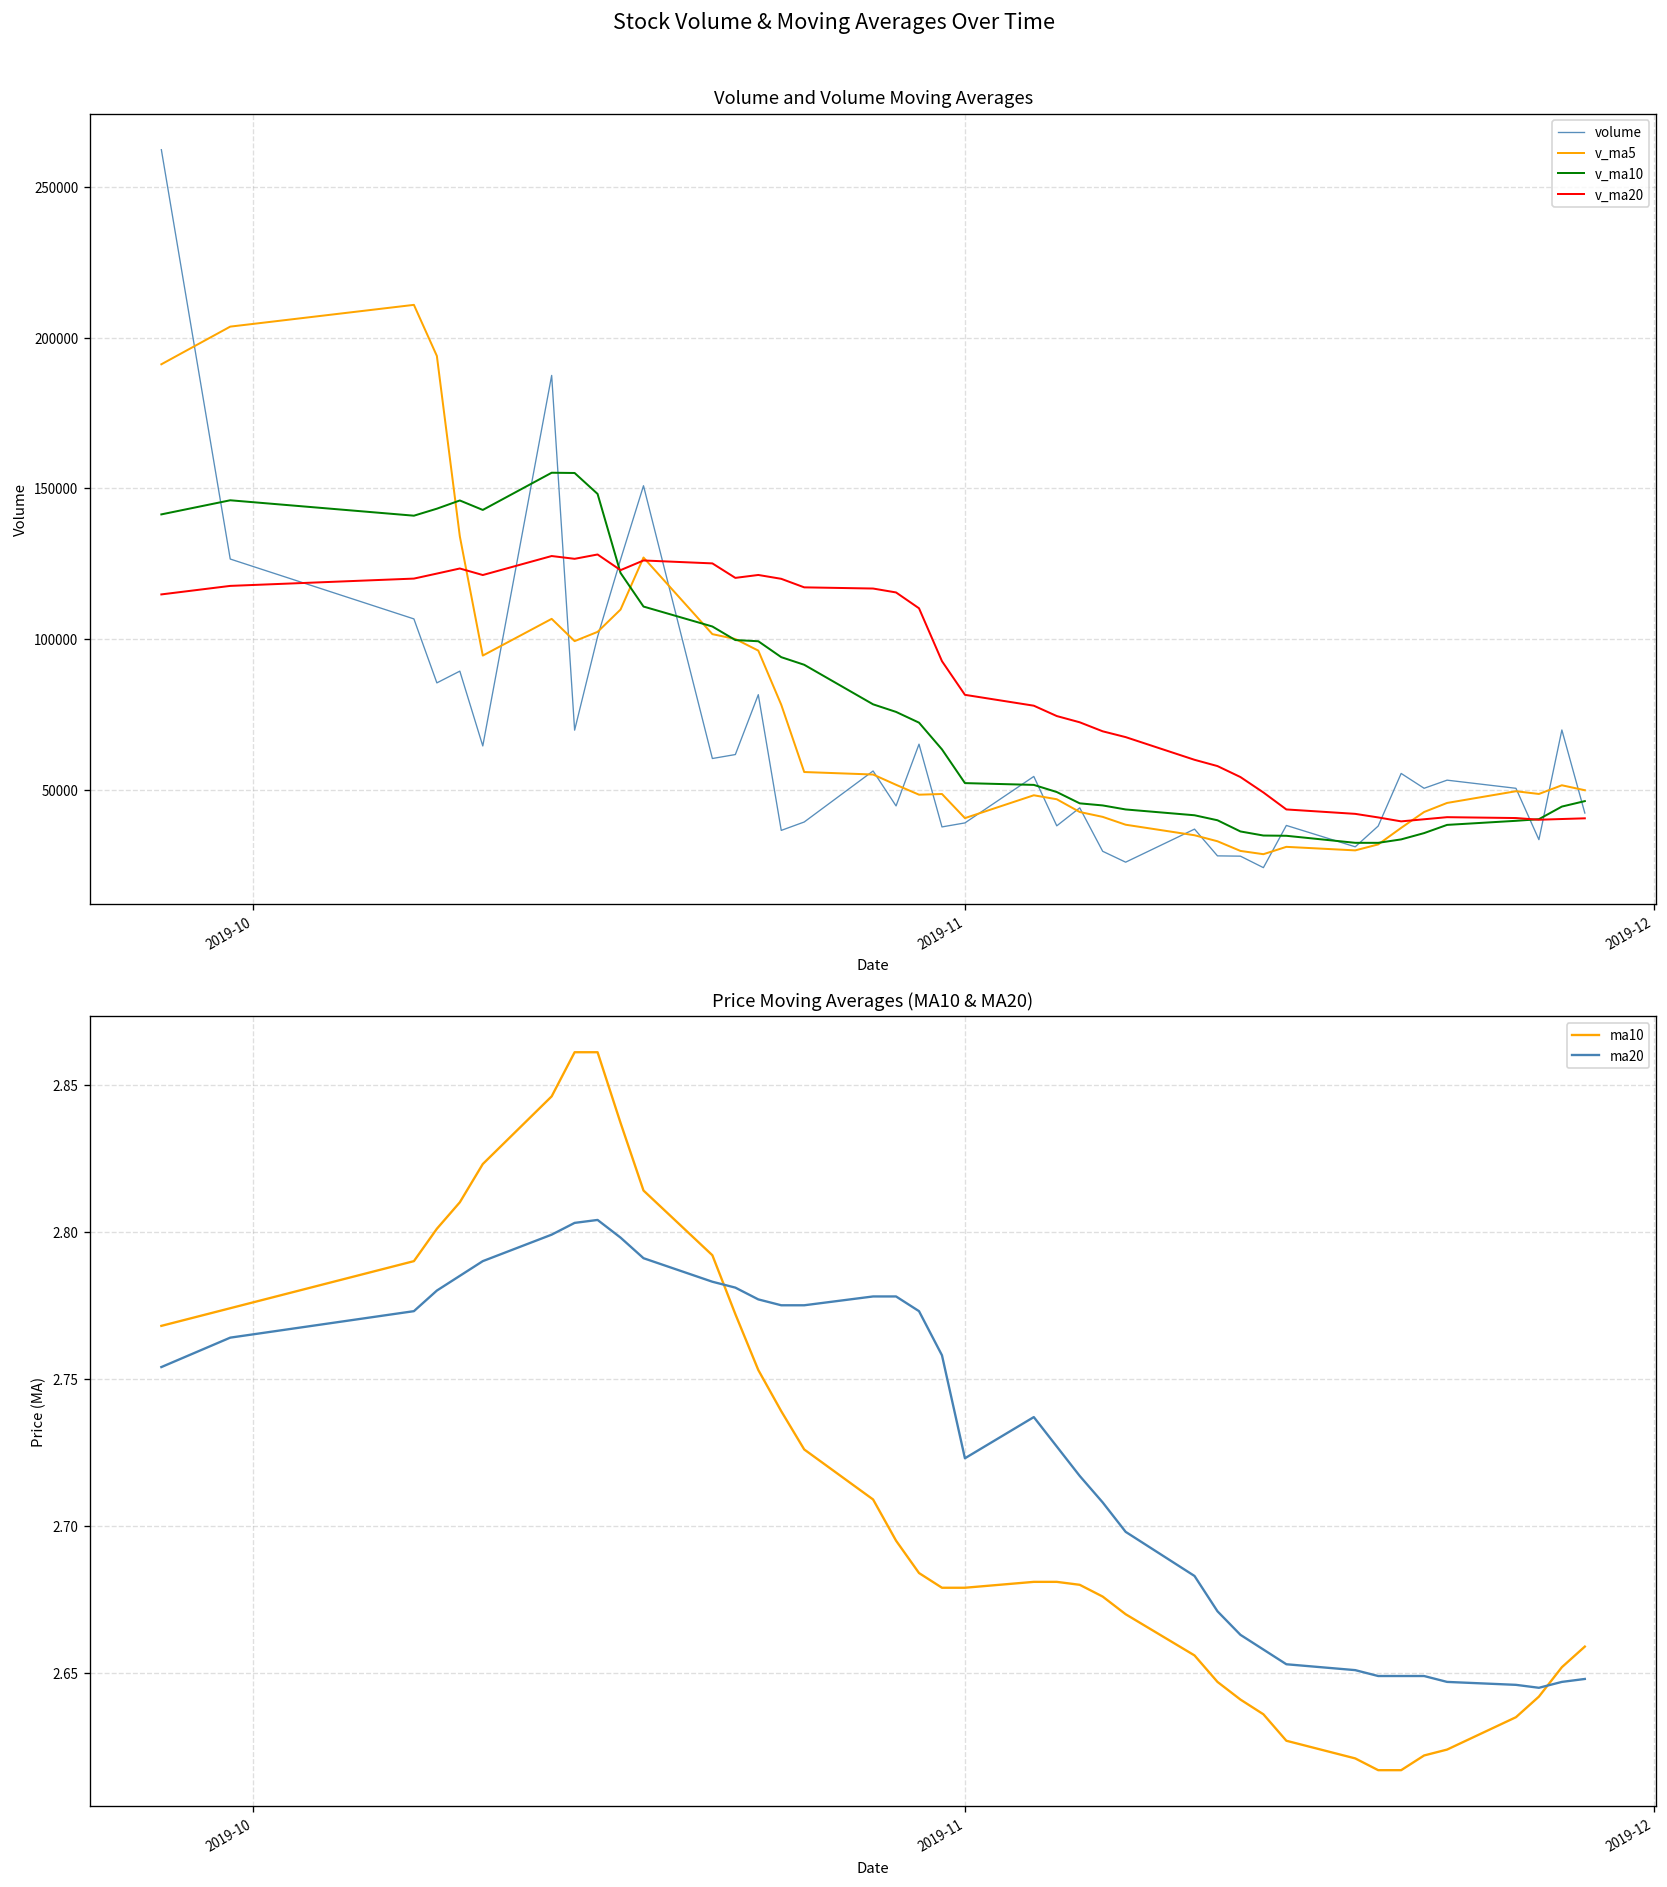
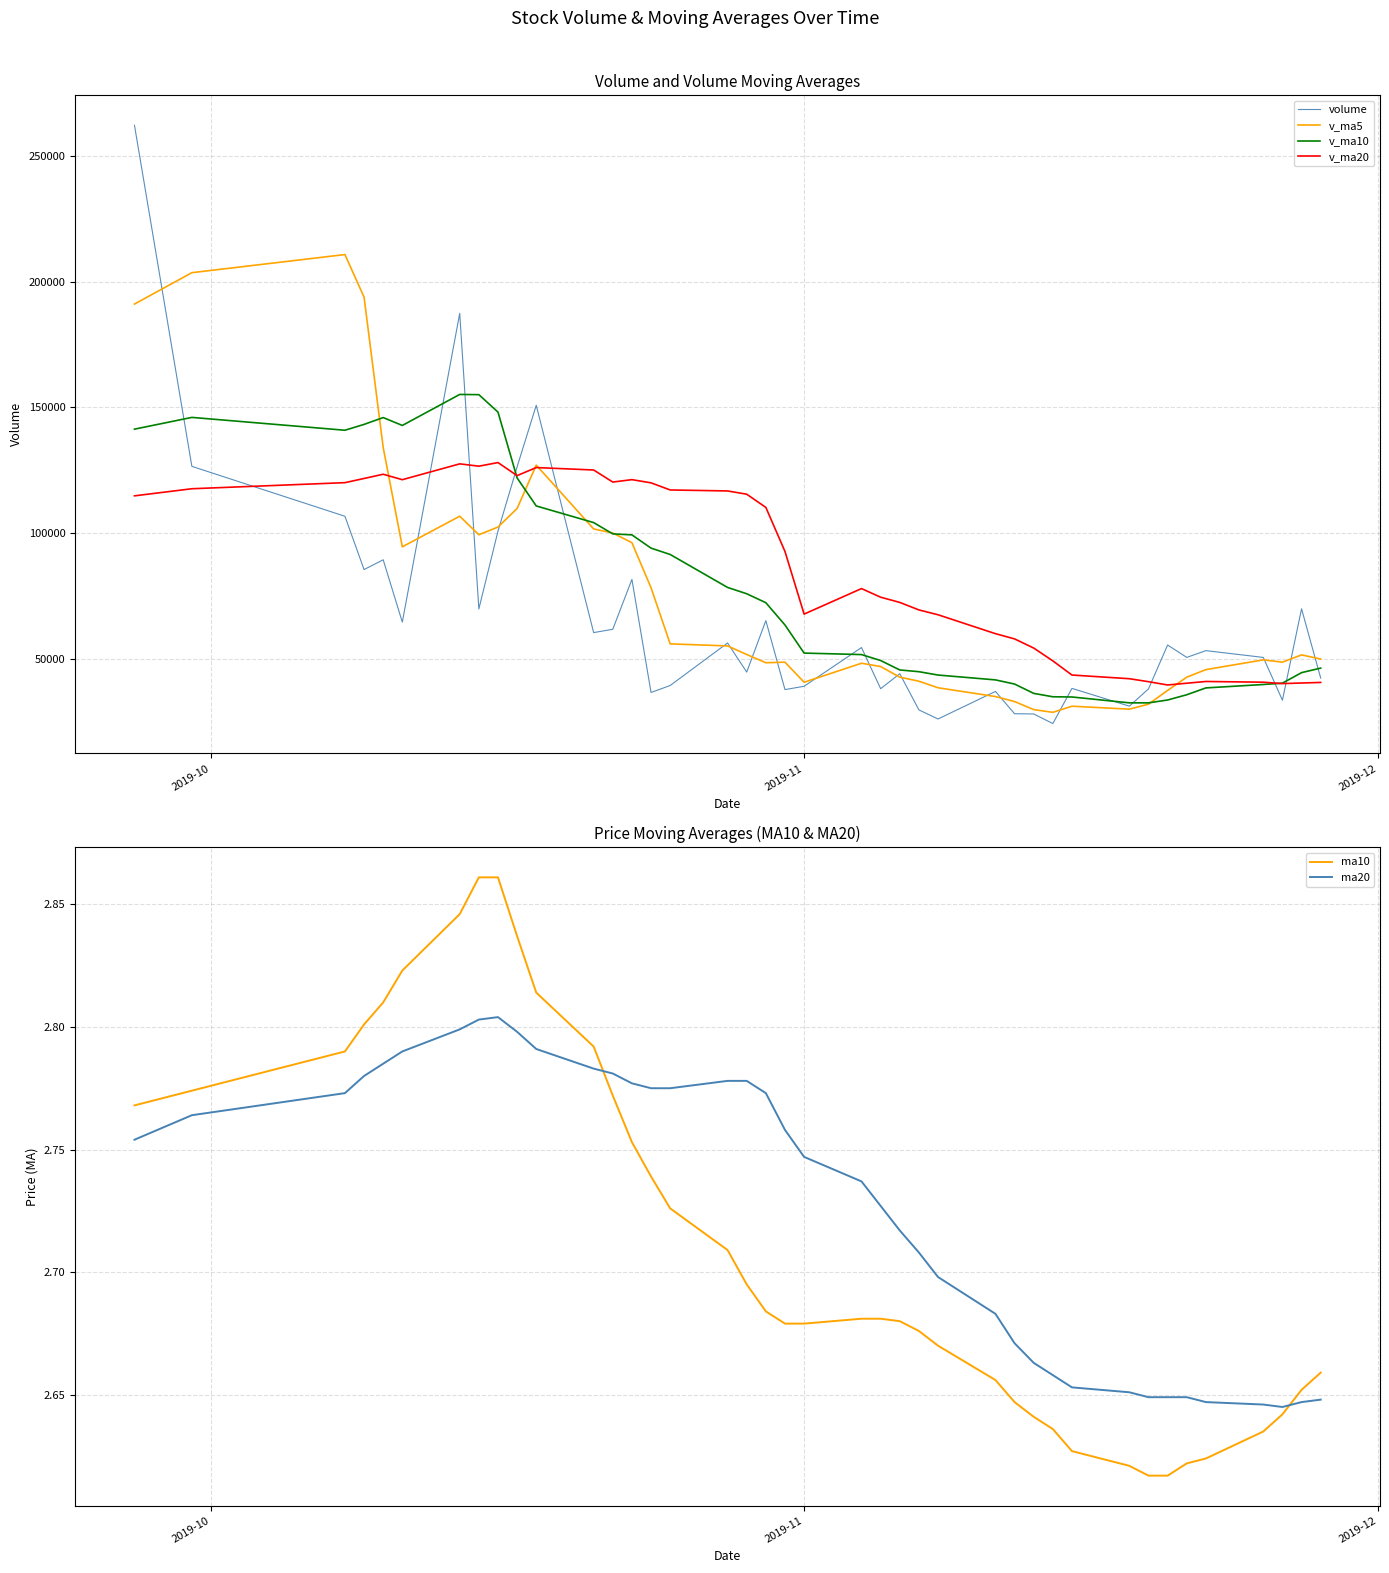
  {
    "Volume and Volume Moving Averages": {
      "volume": {
        "2019-11": 39000
      },
      "v_ma5": {
        "2019-11": 41000
      },
      "v_ma10": {
        "2019-11": 52000
      },
      "v_ma20": {
-       "2019-11": 82000
+       "2019-11": 68000
      }
    },
    "Price Moving Averages (MA10 & MA20)": {
      "ma10": {
        "2019-11": 2.679
      },
      "ma20": {
-       "2019-11": 2.723
+       "2019-11": 2.747
      }
    }
  }
